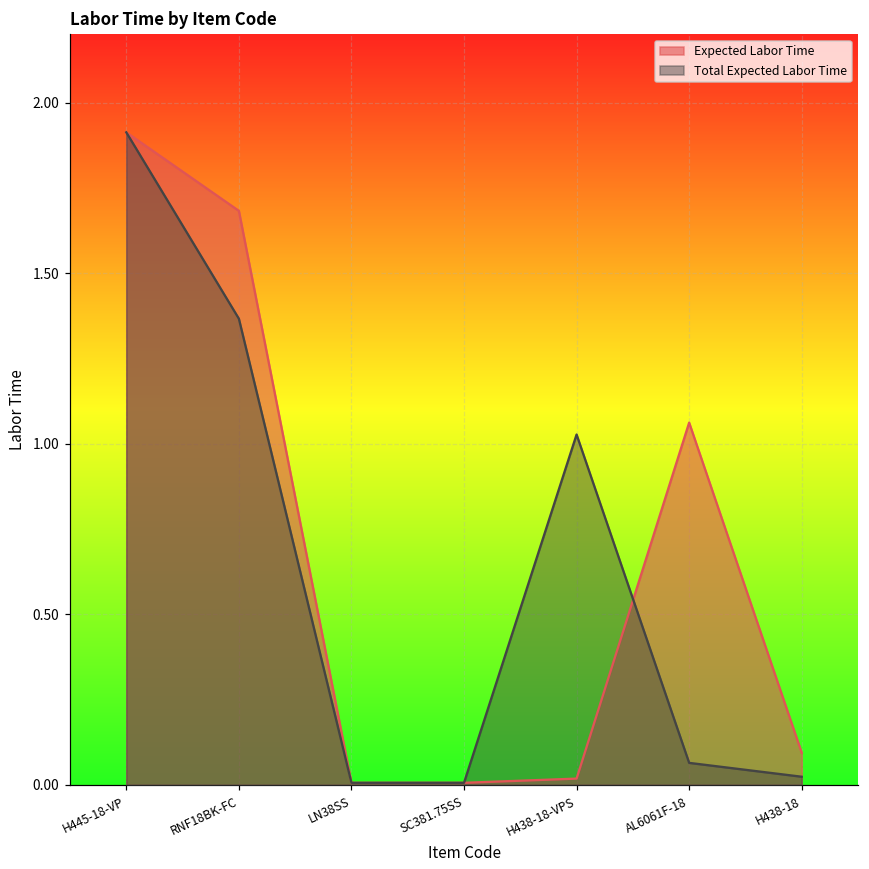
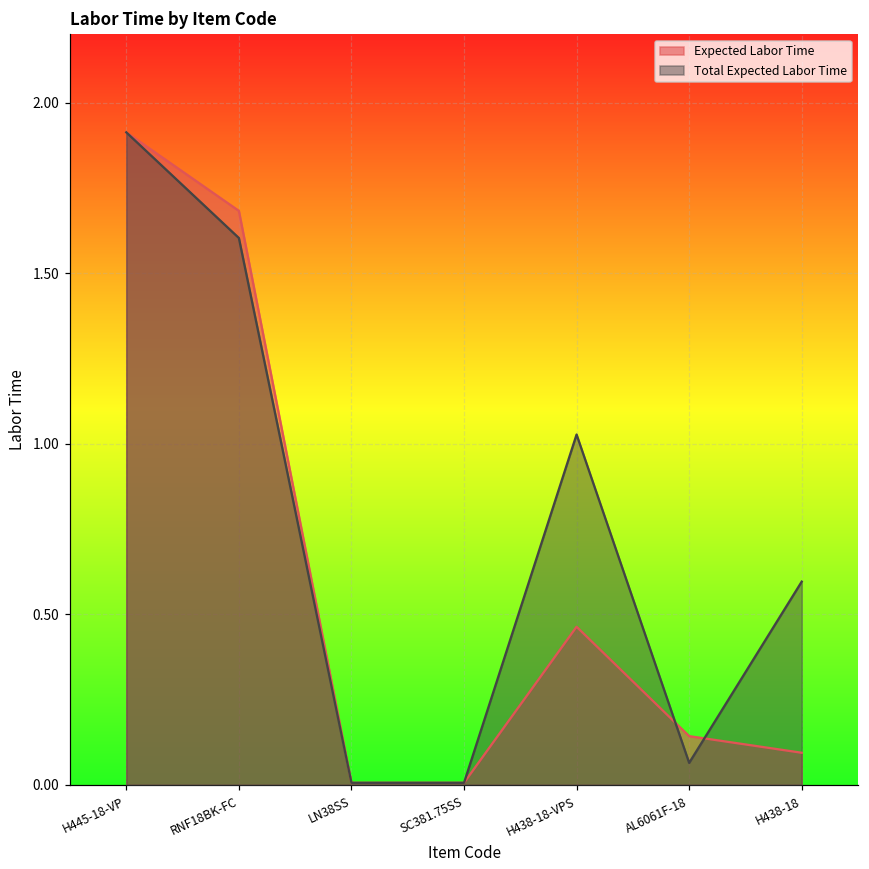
  {
    "Expected Labor Time": {
      "RNF18BK-FC": 1.68,
-     "H438-18-VPS": 0.02,
-     "AL6061F-18": 1.06,
+     "H438-18-VPS": 0.46,
+     "AL6061F-18": 0.14,
      "H438-18": 0.09
    },
    "Total Expected Labor Time": {
-     "RNF18BK-FC": 1.37,
+     "RNF18BK-FC": 1.60,
      "H438-18-VPS": 1.03,
      "AL6061F-18": 0.06,
-     "H438-18": 0.02
+     "H438-18": 0.60
    }
  }
